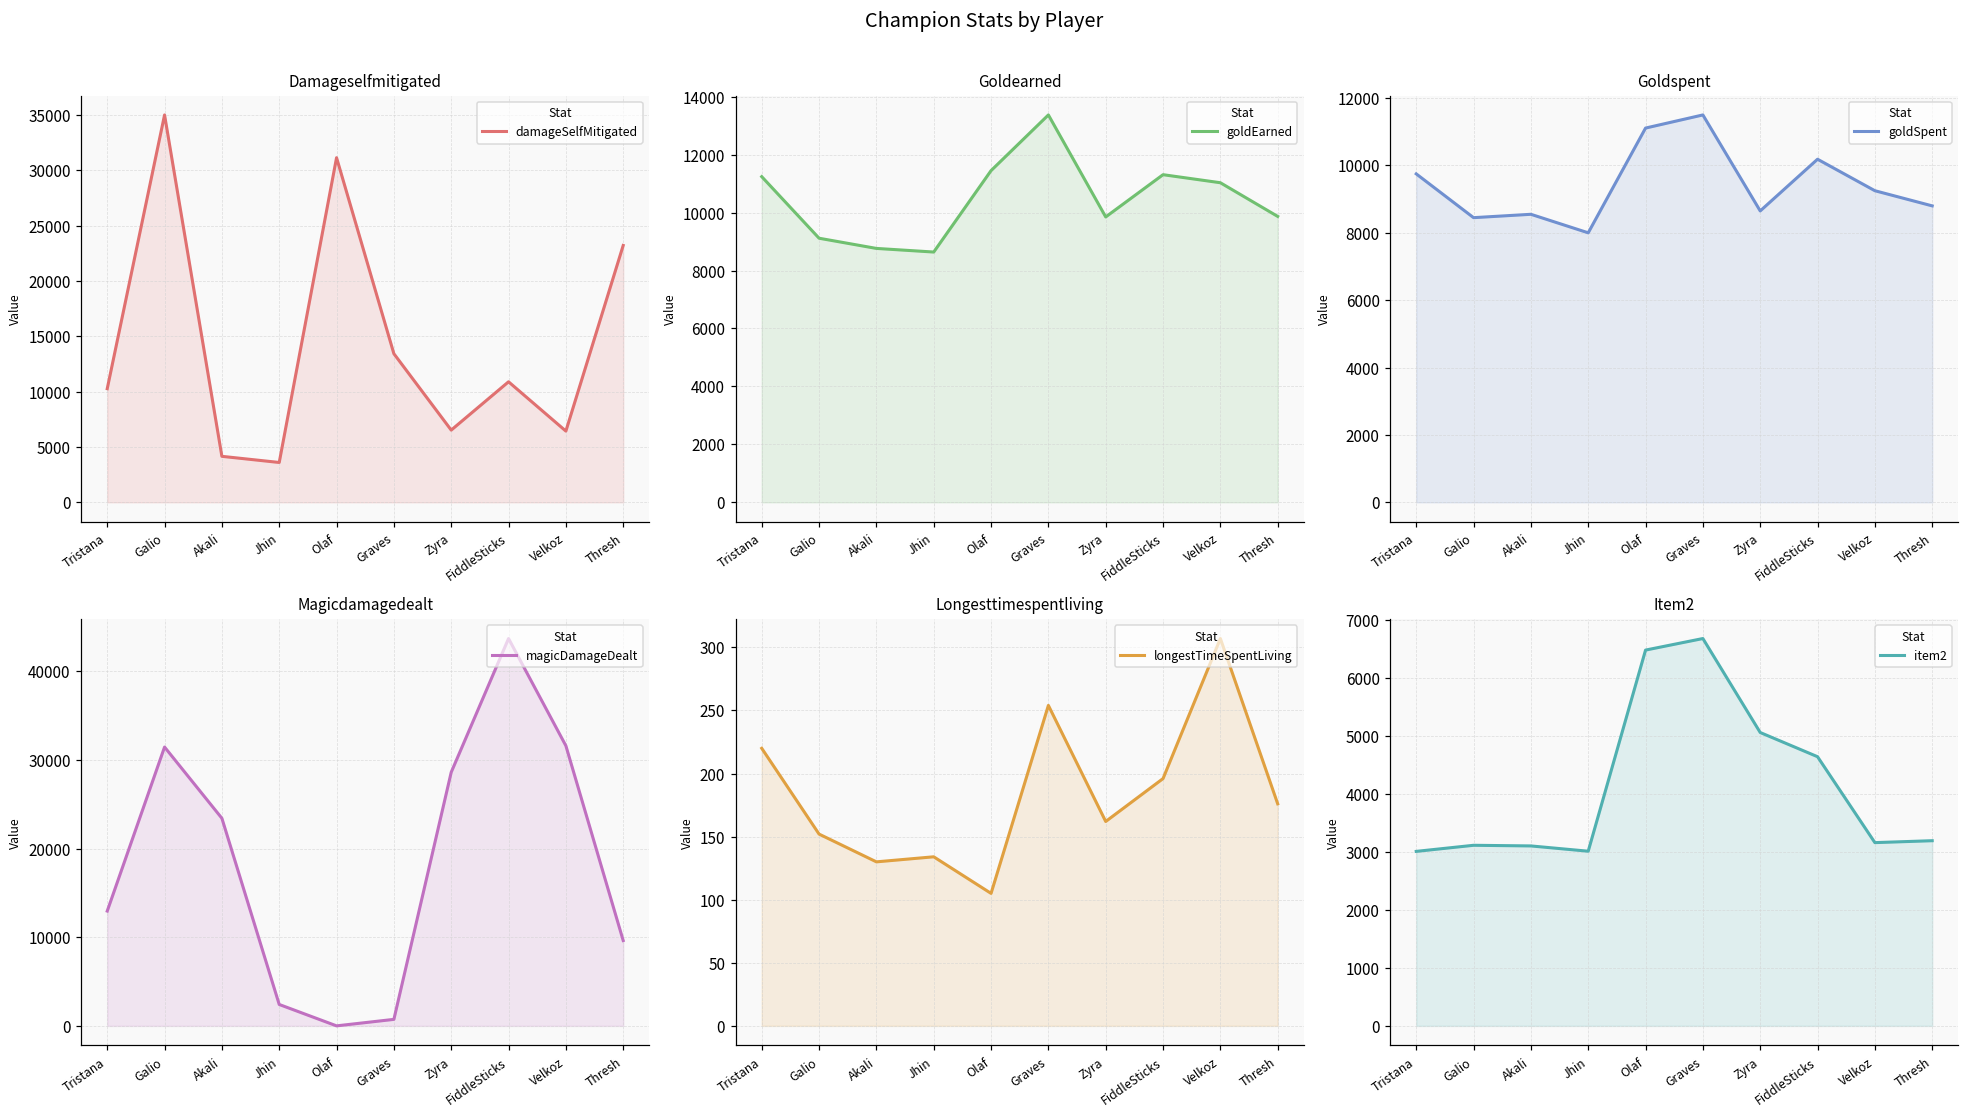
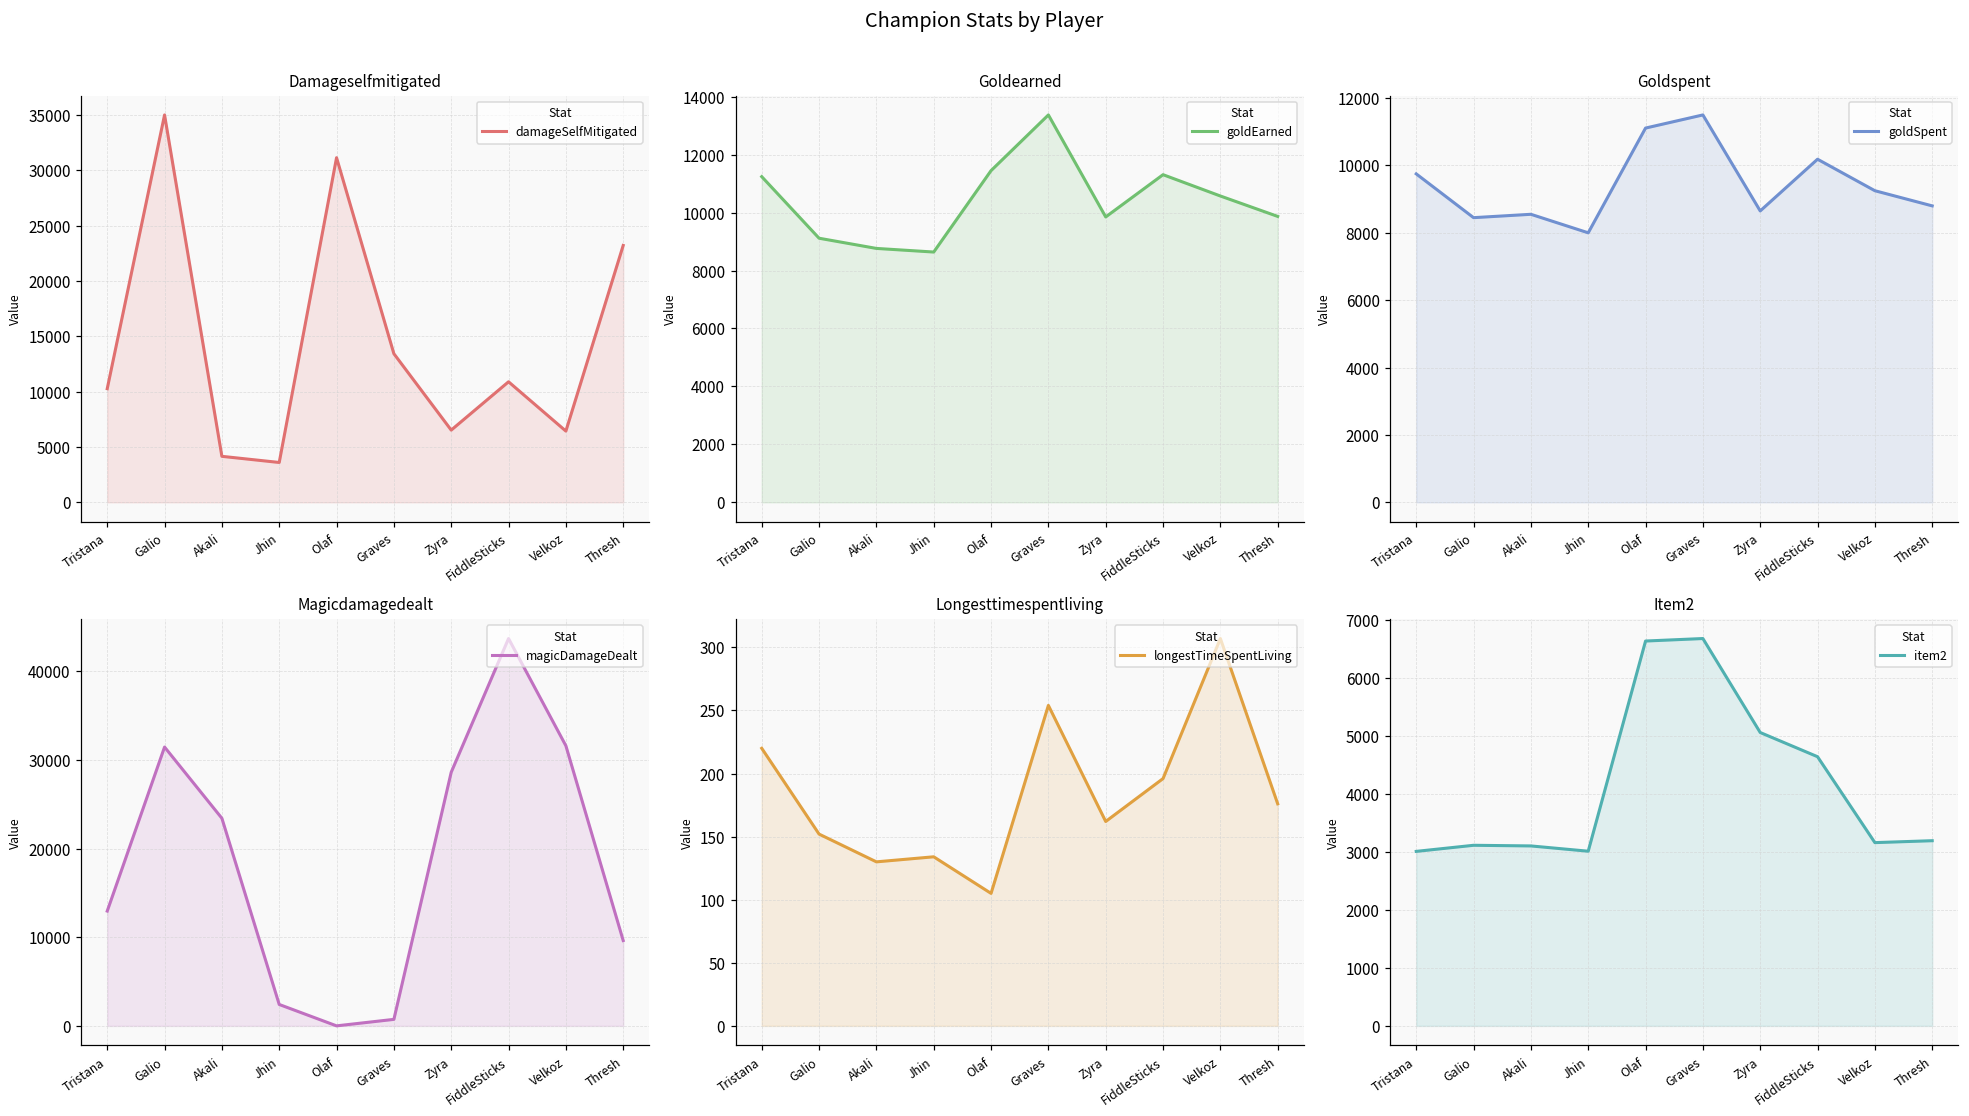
  {
    "Damageselfmitigated": {
      "Tristana": 10300,
      "Galio": 35000,
      "Akali": 4200,
      "Jhin": 3600,
      "Olaf": 31100,
      "Graves": 13400,
      "Zyra": 6500,
      "FiddleSticks": 10900,
      "Velkoz": 6400,
      "Thresh": 23200
    },
    "Goldearned": {
      "Tristana": 11200,
      "Galio": 9100,
      "Akali": 8800,
      "Jhin": 8600,
      "Olaf": 11500,
      "Graves": 13400,
      "Zyra": 9900,
      "FiddleSticks": 11300,
-     "Velkoz": 11000,
+     "Velkoz": 10600,
      "Thresh": 9900
    },
    "Goldspent": {
      "Tristana": 9800,
      "Galio": 8500,
      "Akali": 8600,
      "Jhin": 8000,
      "Olaf": 11100,
      "Graves": 11500,
      "Zyra": 8700,
      "FiddleSticks": 10200,
      "Velkoz": 9300,
      "Thresh": 8800
    },
    "Magicdamagedealt": {
      "Tristana": 13000,
      "Galio": 31000,
      "Akali": 23000,
      "Jhin": 2000,
      "Olaf": 0,
      "Graves": 1000,
      "Zyra": 29000,
      "Velkoz": 32000,
      "Thresh": 10000
    },
    "Longesttimespentliving": {
      "Tristana": 220,
      "Galio": 152,
      "Akali": 130,
      "Jhin": 134,
      "Olaf": 105,
      "Graves": 254,
      "Zyra": 162,
      "FiddleSticks": 196,
      "Thresh": 176
    },
    "Item2": {
      "Tristana": 3000,
      "Galio": 3100,
      "Akali": 3100,
      "Jhin": 3000,
-     "Olaf": 6500,
+     "Olaf": 6600,
      "Graves": 6700,
      "Zyra": 5100,
      "FiddleSticks": 4600,
      "Velkoz": 3200,
      "Thresh": 3200
    }
  }
